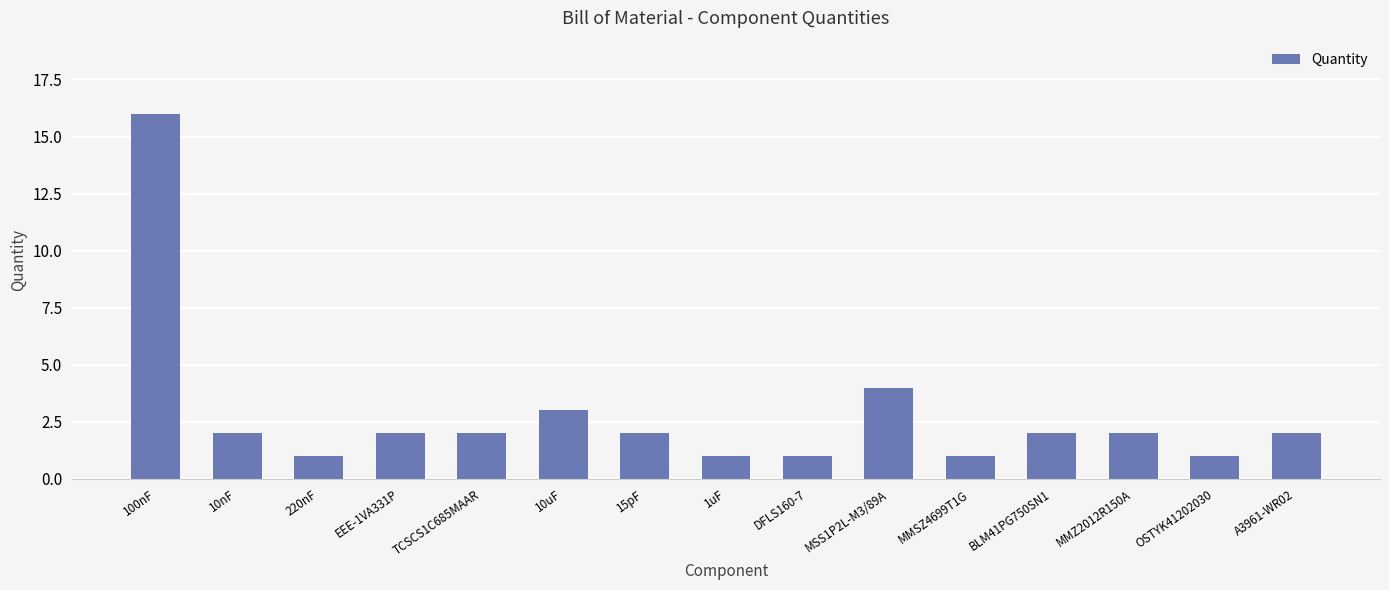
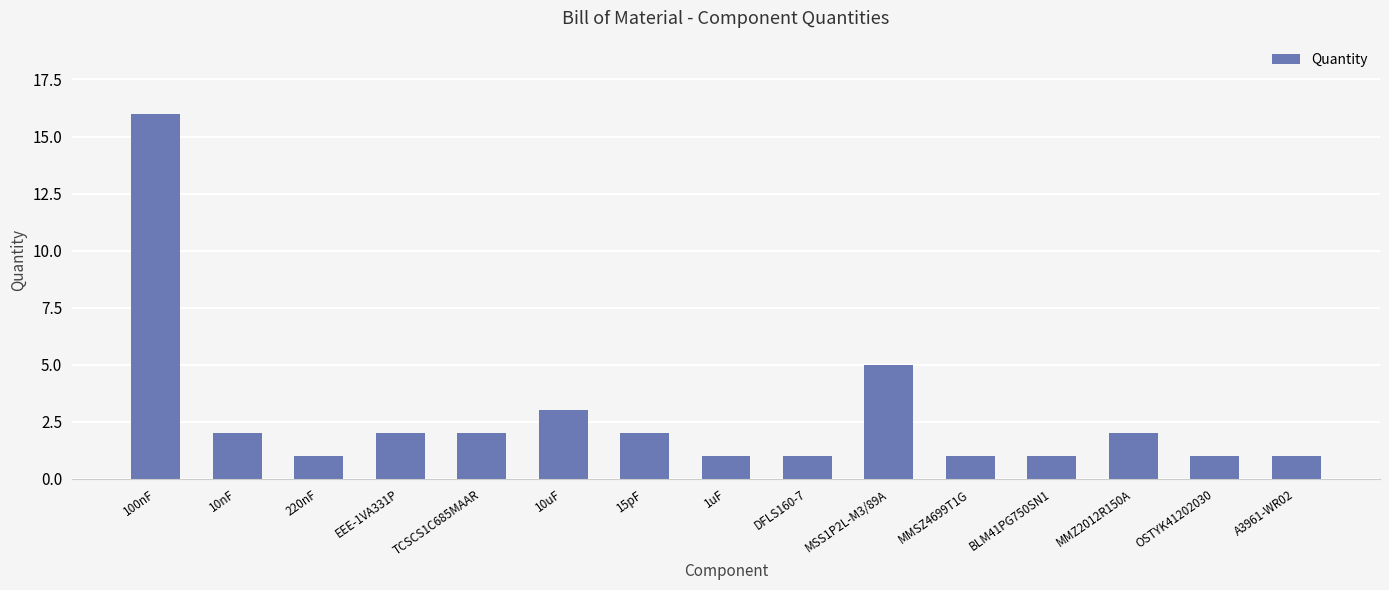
  {
    "100nF": 16,
    "10nF": 2,
    "220nF": 1,
    "EEE-1VA331P": 2,
    "TCSCS1C685MAAR": 2,
    "10uF": 3,
    "15pF": 2,
    "1uF": 1,
    "DFLS160-7": 1,
-   "MSS1P2L-M3/89A": 4,
+   "MSS1P2L-M3/89A": 5,
    "MMSZ4699T1G": 1,
-   "BLM41PG750SN1": 2,
+   "BLM41PG750SN1": 1,
    "MMZ2012R150A": 2,
    "OSTYK41202030": 1,
-   "A3961-WR02": 2
+   "A3961-WR02": 1
  }
